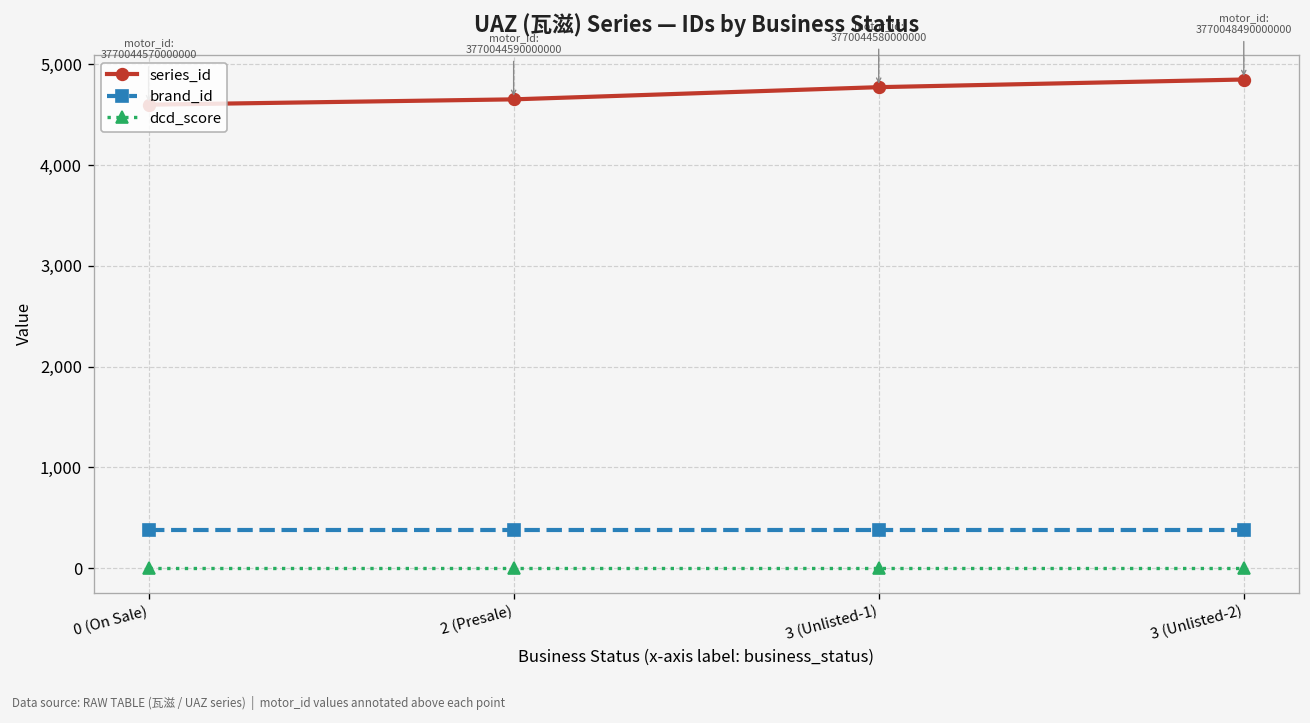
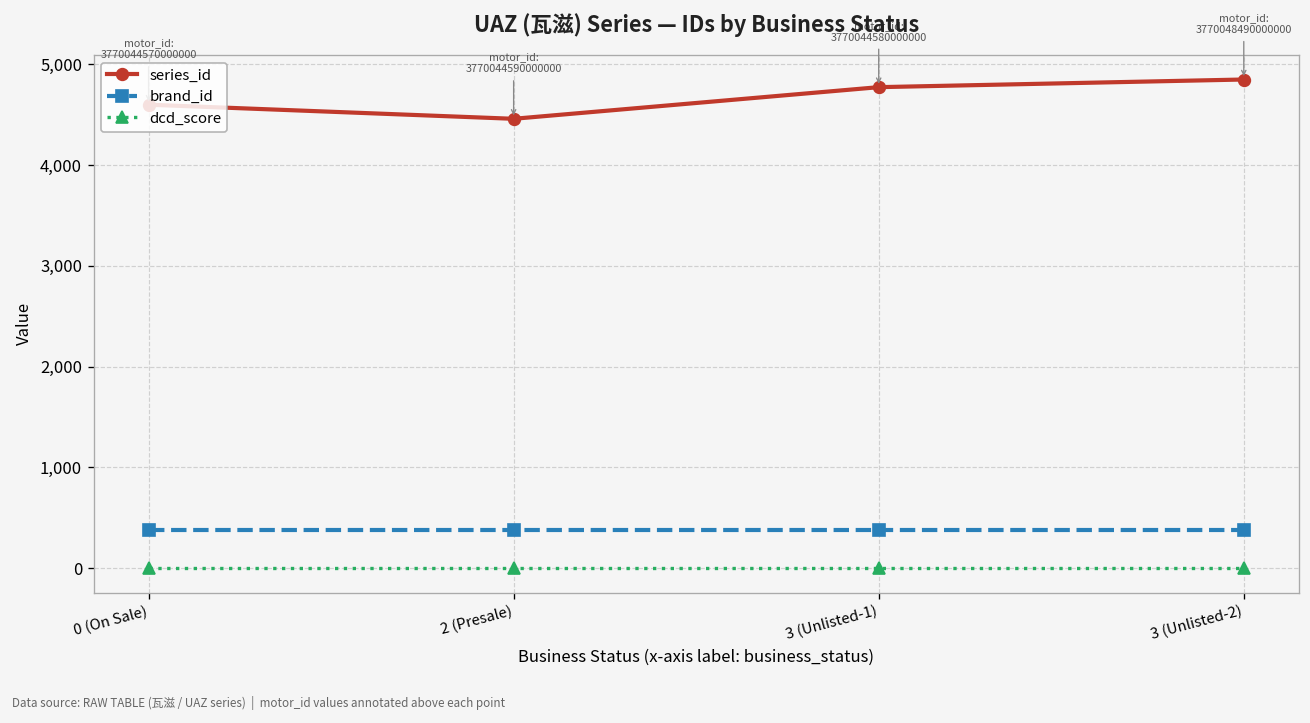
  {
    "series_id": {
-     "2 (Presale)": "4,700"
+     "2 (Presale)": "4,500"
    },
    "brand_id": {
      "0 (On Sale)": "400",
      "2 (Presale)": "400",
      "3 (Unlisted-1)": "400",
      "3 (Unlisted-2)": "400"
    },
    "dcd_score": {
      "0 (On Sale)": "0",
      "2 (Presale)": "0",
      "3 (Unlisted-1)": "0",
      "3 (Unlisted-2)": "0"
    }
  }
